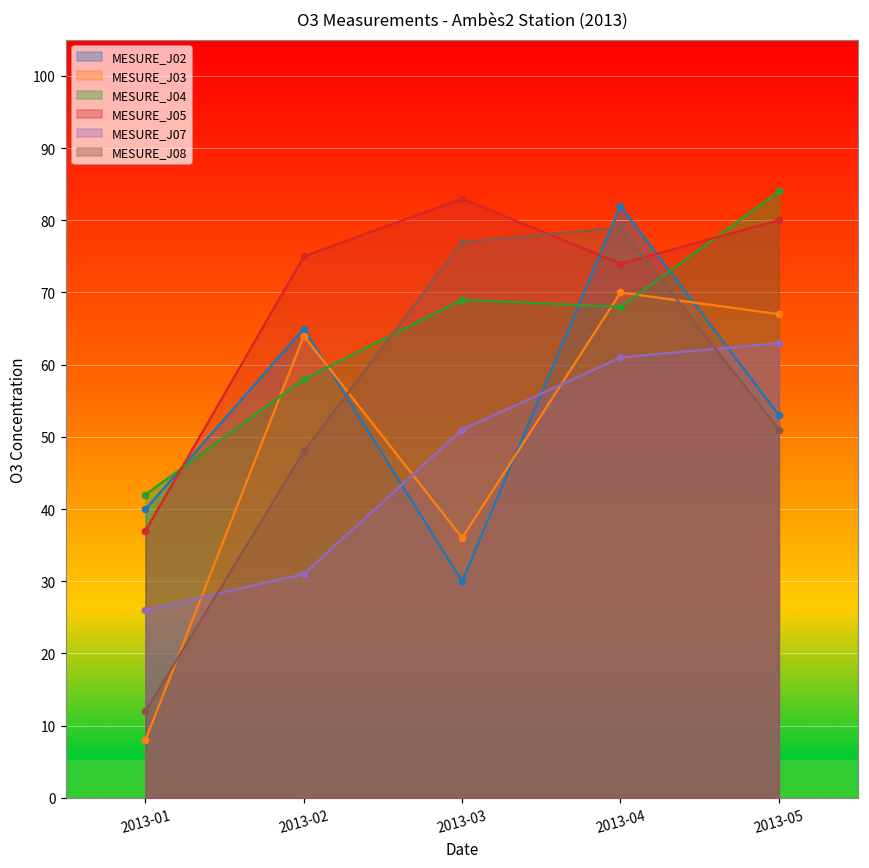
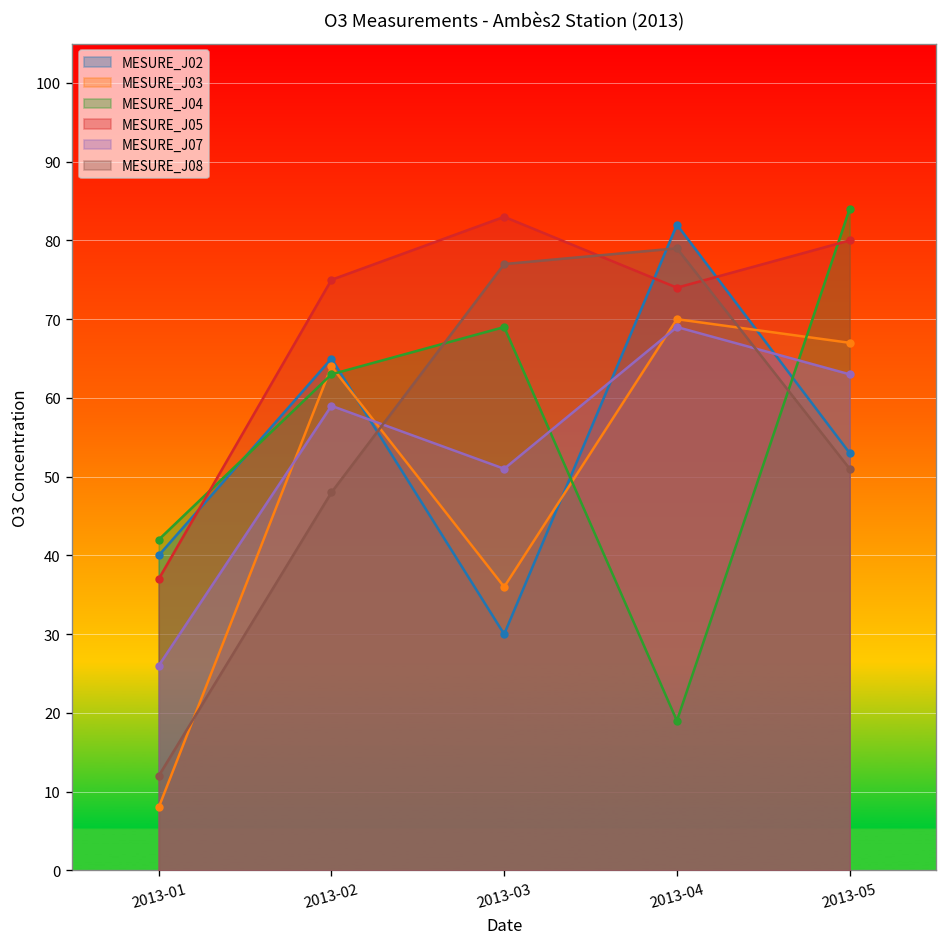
  {
    "MESURE_J02": {
      "2013-01": 40,
      "2013-02": 65,
      "2013-03": 30,
      "2013-04": 82,
      "2013-05": 53
    },
    "MESURE_J04": {
      "2013-01": 42,
-     "2013-02": 58,
+     "2013-02": 63,
      "2013-03": 69,
-     "2013-04": 68,
+     "2013-04": 19,
      "2013-05": 84
    },
    "MESURE_J07": {
      "2013-01": 26,
-     "2013-02": 31,
+     "2013-02": 59,
      "2013-03": 51,
-     "2013-04": 61,
+     "2013-04": 69,
      "2013-05": 63
    }
  }
